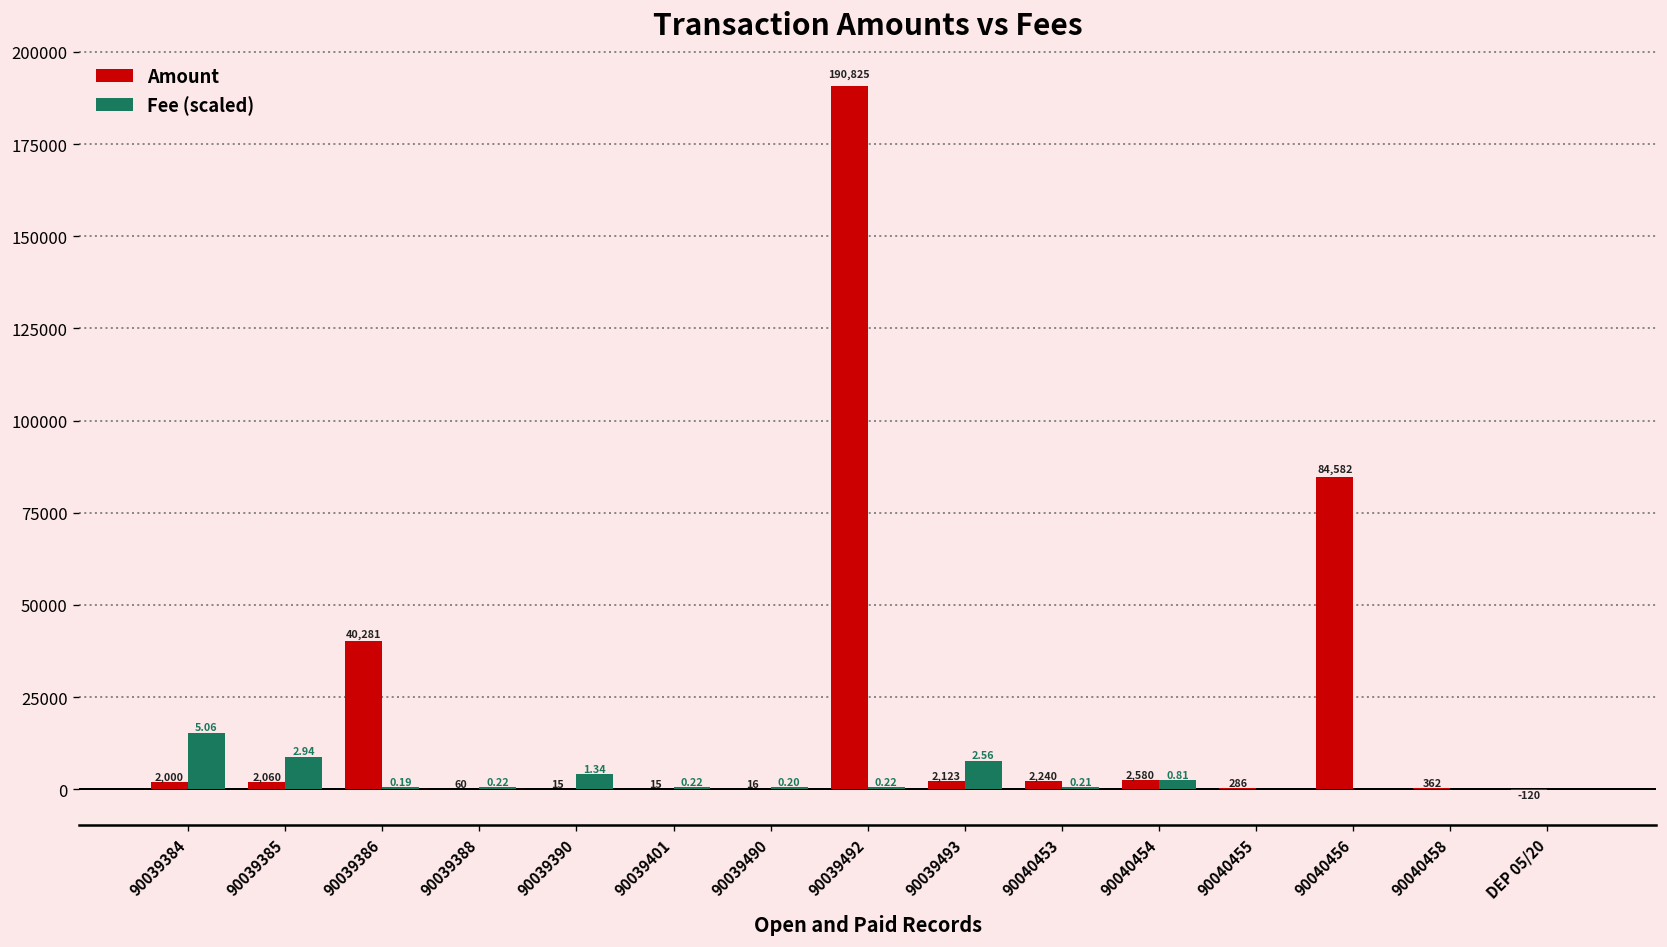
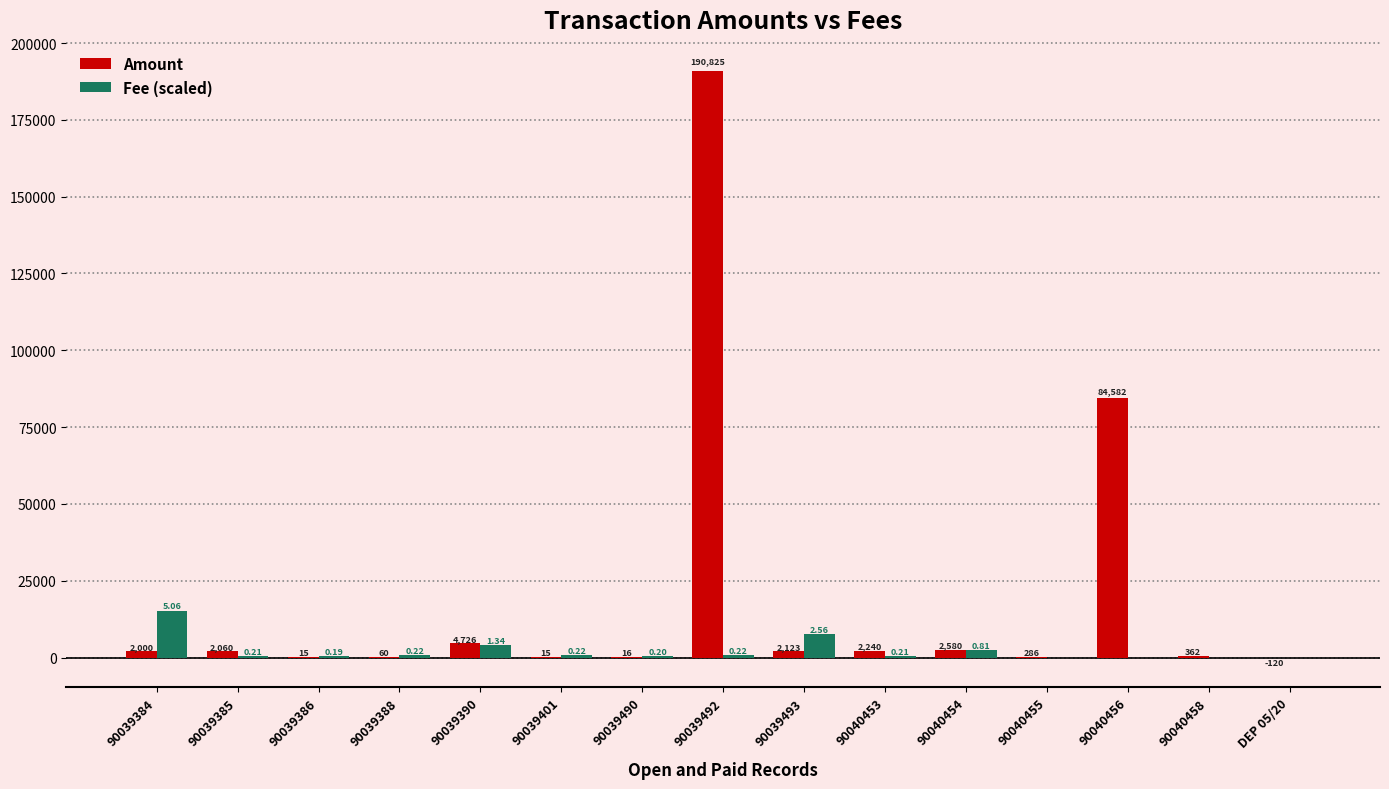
  {
    "Amount": {
      "90039384": "2,000",
      "90039385": "2,060",
-     "90039386": "40,281",
+     "90039386": "15",
      "90039388": "60",
-     "90039390": "15",
+     "90039390": "4,726",
      "90039401": "15",
      "90039490": "16",
      "90039492": "190,825",
      "90039493": "2,123",
      "90040453": "2,240",
      "90040454": "2,580",
      "90040455": "286",
      "90040456": "84,582",
      "90040458": "362",
      "DEP 05/20": "-120"
    },
    "Fee (scaled)": {
-     "90039385": "2.94"
+     "90039385": "0.21"
    }
  }
